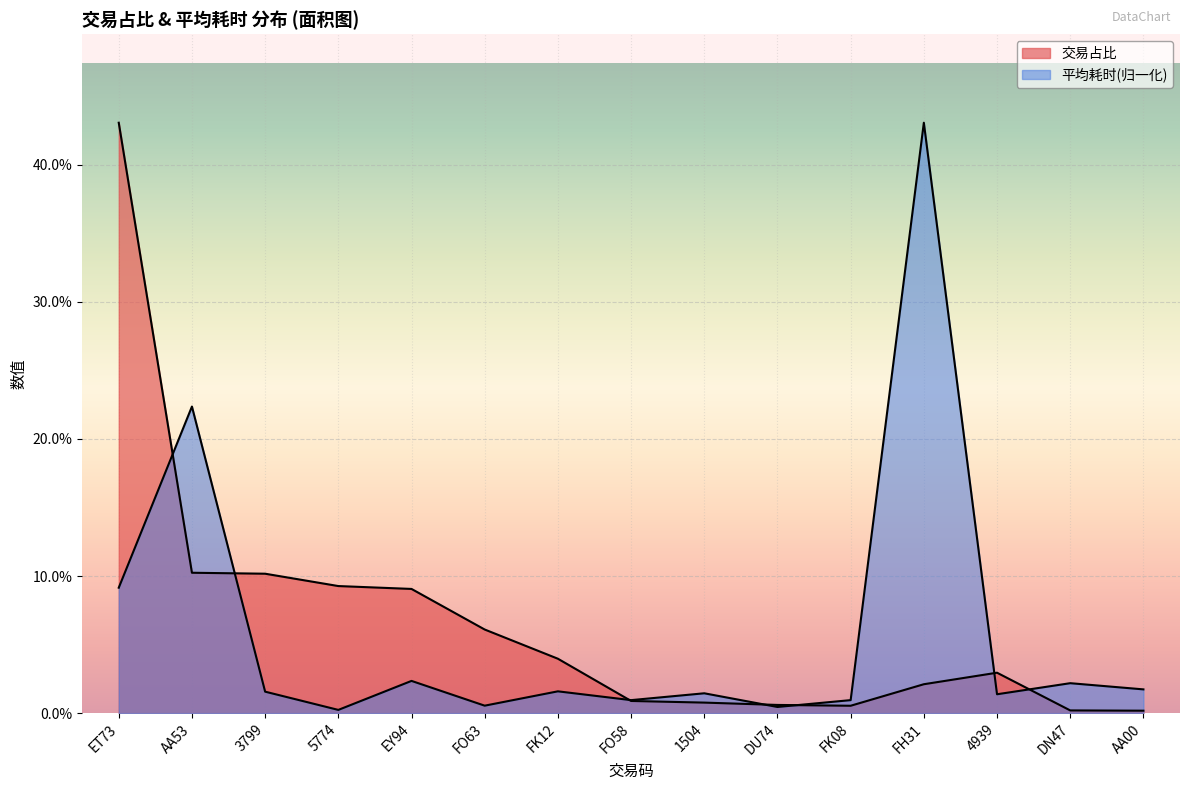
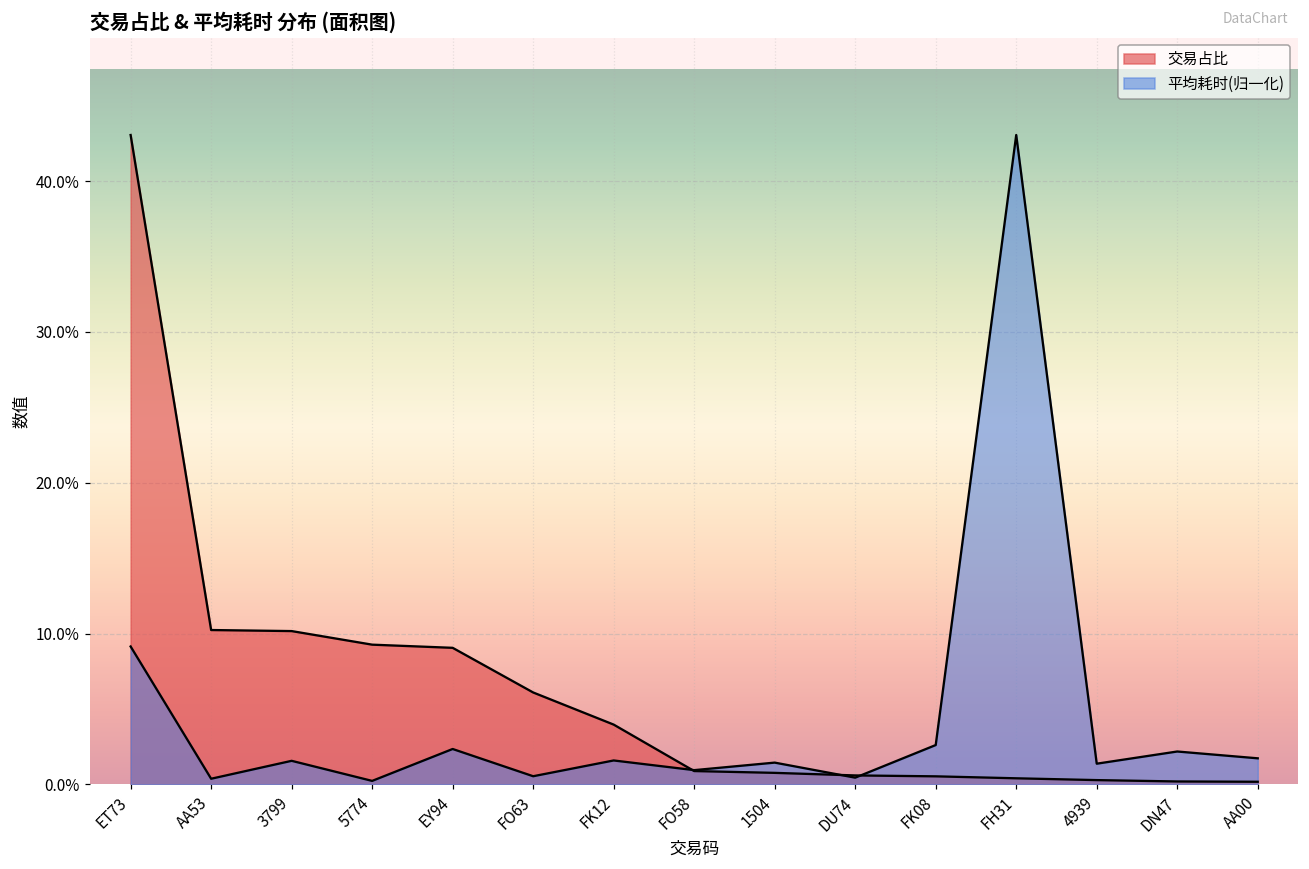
  {
    "交易占比": {
      "ET73": "43.1%",
      "AA53": "10.2%",
      "3799": "10.2%",
      "5774": "9.3%",
      "EY94": "9.1%",
      "FO63": "6.1%",
      "FK12": "4.0%",
      "1504": "0.8%",
      "FK08": "0.5%",
-     "FH31": "2.1%",
-     "4939": "3.0%",
+     "FH31": "0.4%",
+     "4939": "0.3%",
      "DN47": "0.2%",
      "AA00": "0.2%"
    },
    "平均耗时(归一化)": {
      "ET73": "9.1%",
-     "AA53": "22.4%",
+     "AA53": "0.4%",
      "3799": "1.6%",
      "5774": "0.2%",
      "EY94": "2.4%",
      "FO63": "0.5%",
      "FK12": "1.6%",
      "1504": "1.4%",
-     "FK08": "1.0%",
+     "FK08": "2.6%",
      "FH31": "43.1%",
      "4939": "1.4%",
      "DN47": "2.2%",
      "AA00": "1.7%"
    }
  }
